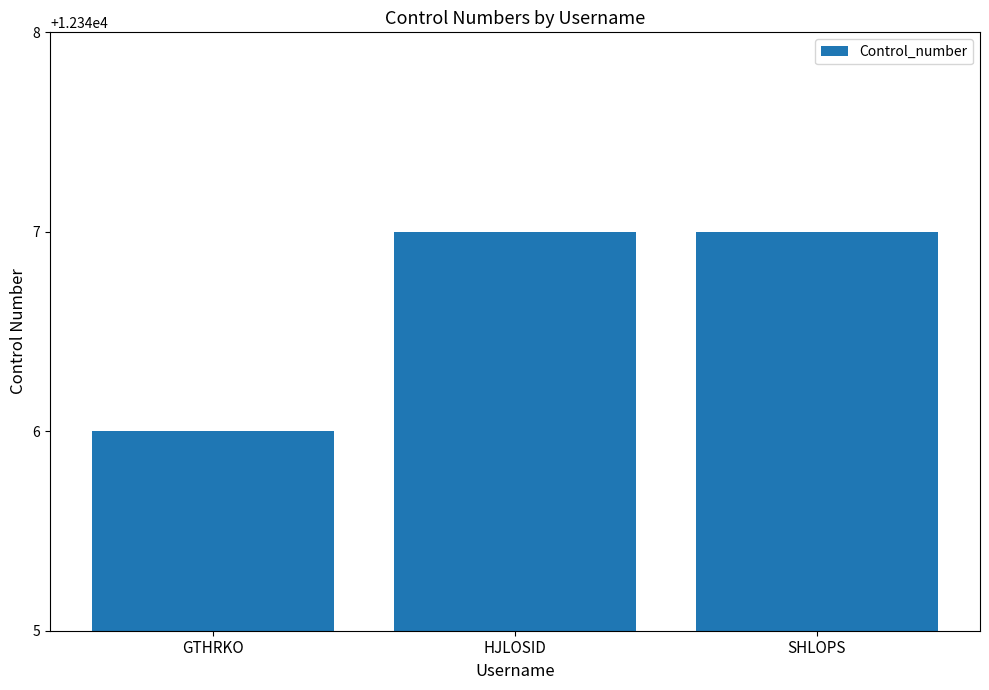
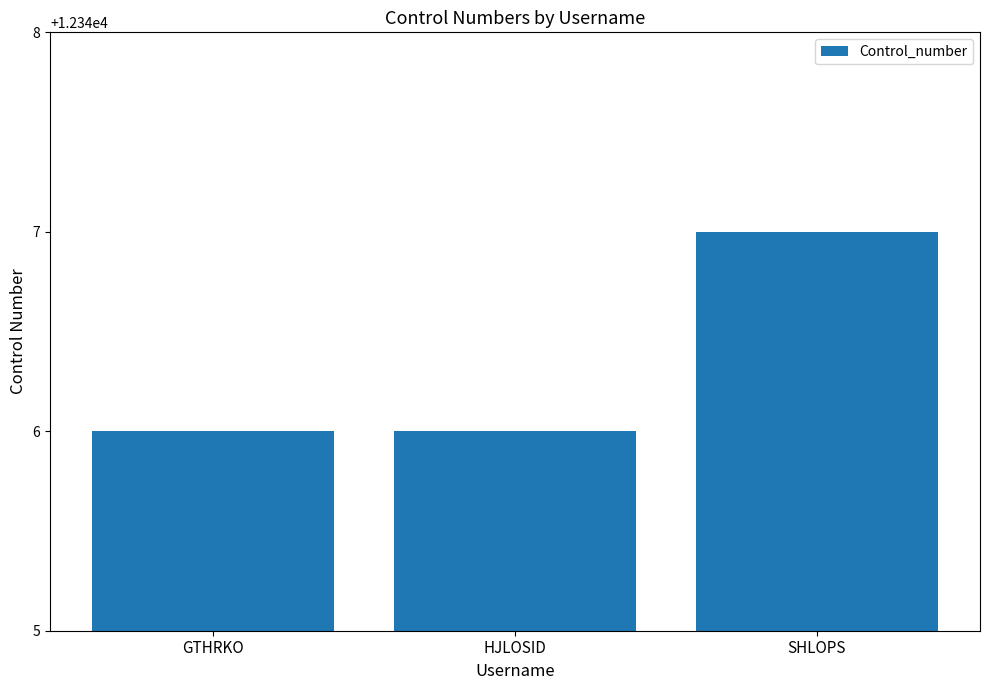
  {
    "GTHRKO": 12346,
-   "HJLOSID": 12347,
+   "HJLOSID": 12346,
    "SHLOPS": 12347
  }
